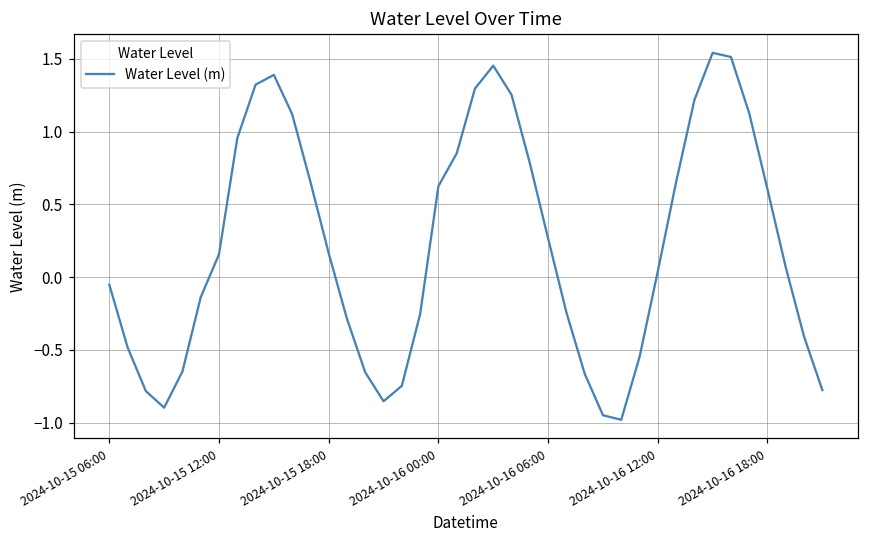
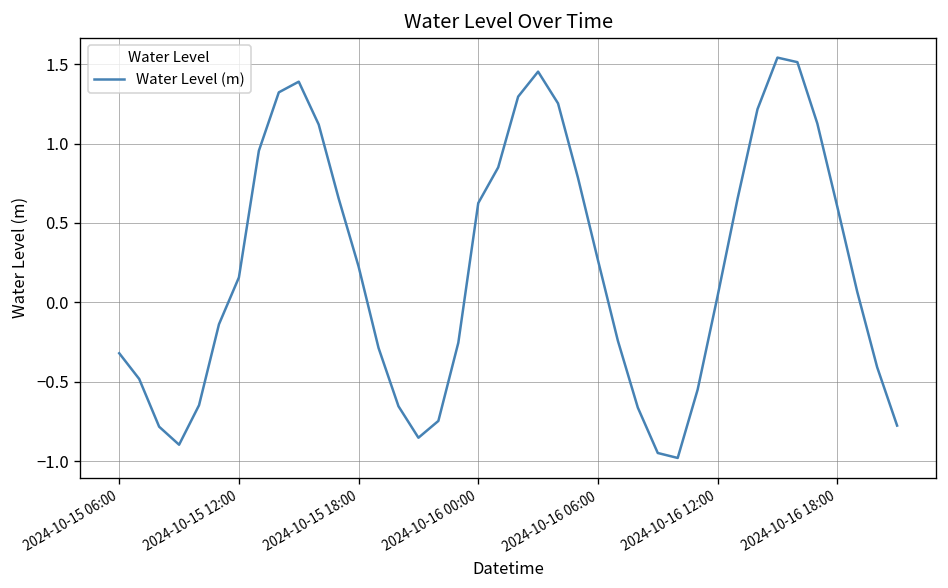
  {
-   "2024-10-15 06:00": -0.05,
+   "2024-10-15 06:00": -0.32,
    "2024-10-15 12:00": 0.16,
-   "2024-10-15 18:00": 0.16,
+   "2024-10-15 18:00": 0.23,
    "2024-10-16 00:00": 0.62,
    "2024-10-16 06:00": 0.27,
    "2024-10-16 12:00": 0.04,
    "2024-10-16 18:00": 0.60
  }
